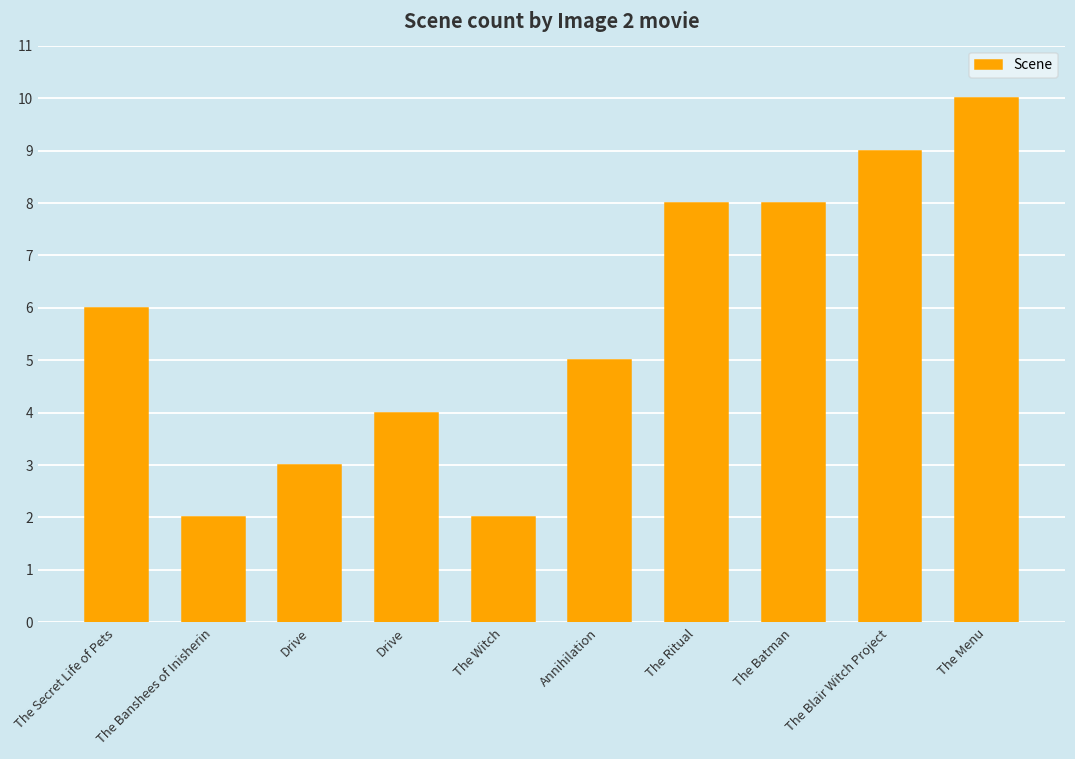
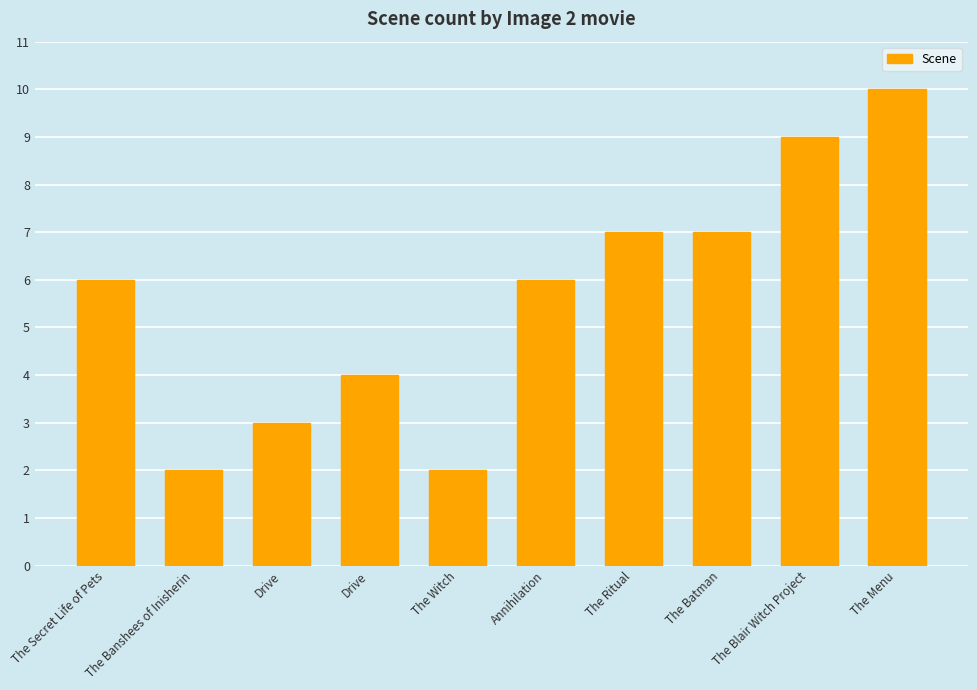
  {
    "The Secret Life of Pets": 6,
    "The Banshees of Inisherin": 2,
    "The Witch": 2,
-   "Annihilation": 5,
-   "The Ritual": 8,
-   "The Batman": 8,
+   "Annihilation": 6,
+   "The Ritual": 7,
+   "The Batman": 7,
    "The Blair Witch Project": 9,
    "The Menu": 10
  }
